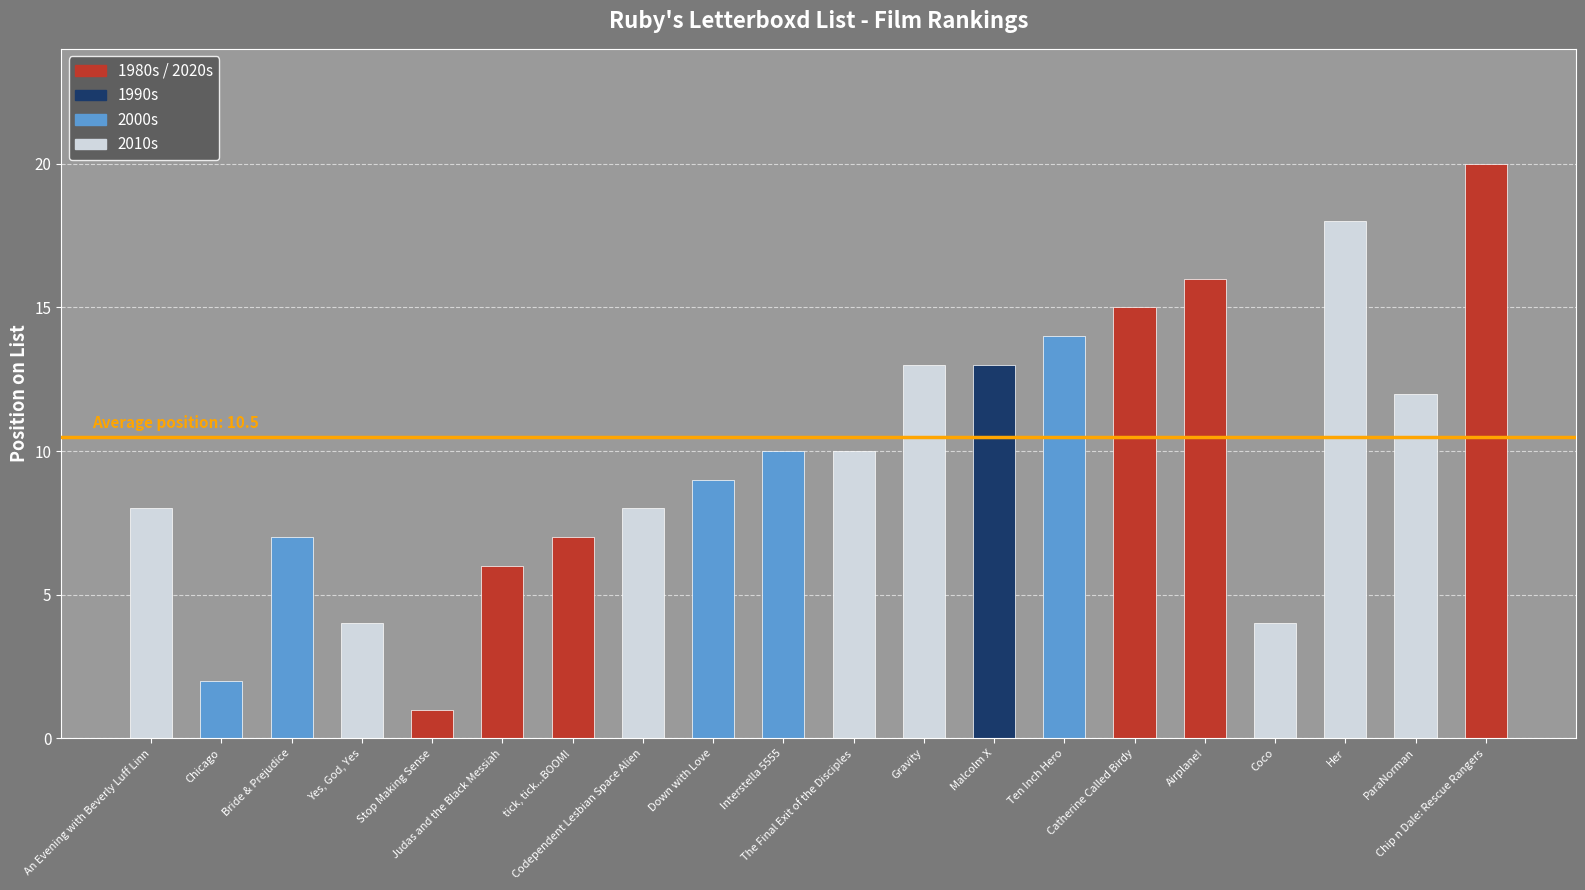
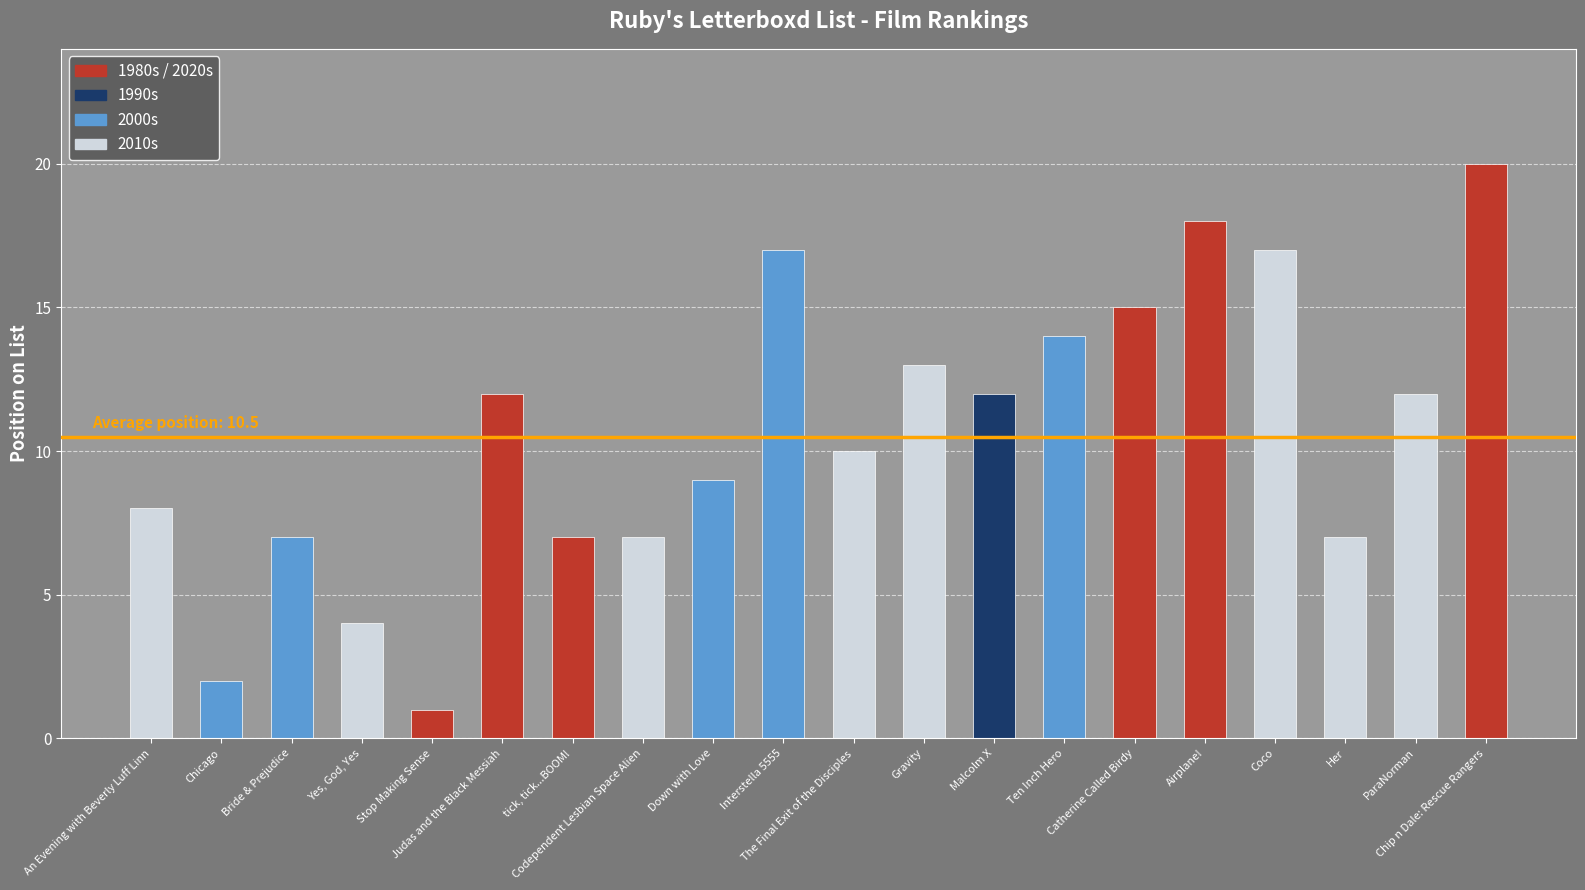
  {
    "An Evening with Beverly Luff Linn": 8,
    "Chicago": 2,
    "Bride & Prejudice": 7,
    "Yes, God, Yes": 4,
    "Stop Making Sense": 1,
-   "Judas and the Black Messiah": 6,
+   "Judas and the Black Messiah": 12,
    "tick, tick...BOOM!": 7,
-   "Codependent Lesbian Space Alien": 8,
+   "Codependent Lesbian Space Alien": 7,
    "Down with Love": 9,
-   "Interstella 5555": 10,
+   "Interstella 5555": 17,
    "The Final Exit of the Disciples": 10,
    "Gravity": 13,
-   "Malcolm X": 13,
+   "Malcolm X": 12,
    "Ten Inch Hero": 14,
    "Catherine Called Birdy": 15,
-   "Airplane!": 16,
-   "Coco": 4,
-   "Her": 18,
+   "Airplane!": 18,
+   "Coco": 17,
+   "Her": 7,
    "ParaNorman": 12,
    "Chip n Dale: Rescue Rangers": 20
  }
